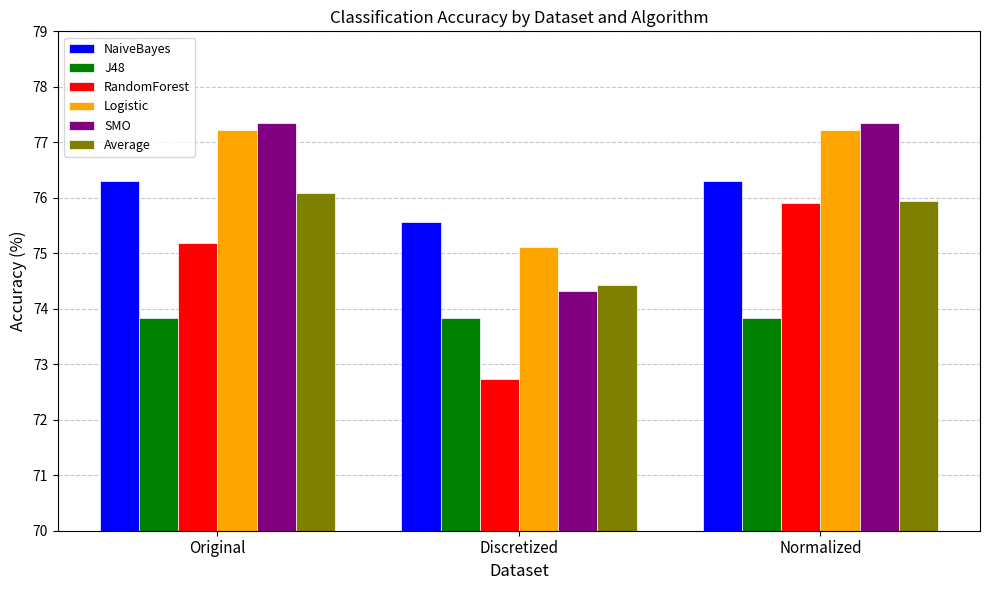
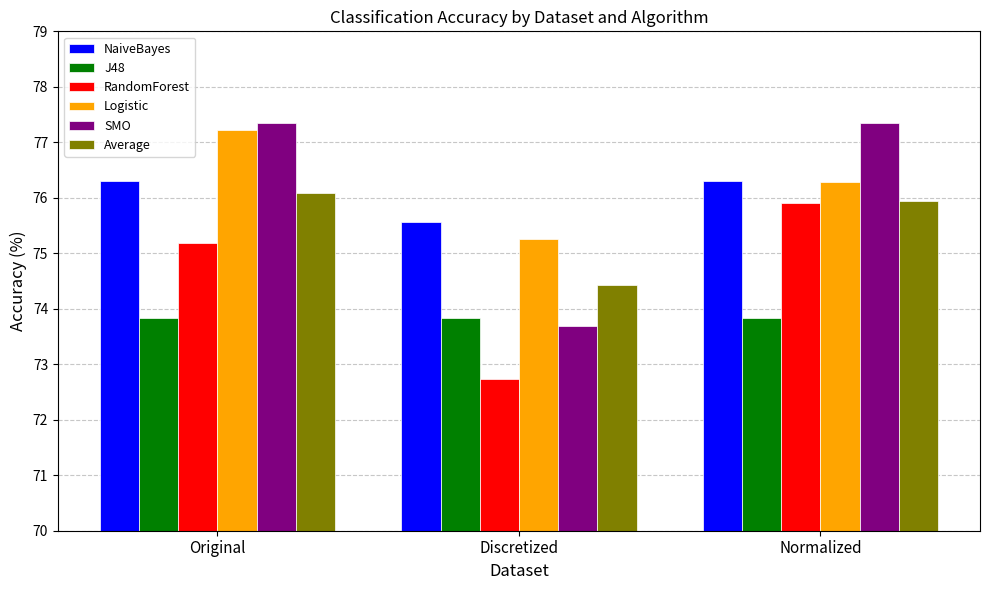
  {
    "NaiveBayes": {
      "Original": 76.3,
      "Discretized": 75.6,
      "Normalized": 76.3
    },
    "J48": {
      "Original": 73.8,
      "Discretized": 73.8,
      "Normalized": 73.8
    },
    "RandomForest": {
      "Original": 75.2,
      "Discretized": 72.7,
      "Normalized": 75.9
    },
    "Logistic": {
      "Original": 77.2,
-     "Discretized": 75.1,
-     "Normalized": 77.2
+     "Discretized": 75.3,
+     "Normalized": 76.3
    },
    "SMO": {
      "Original": 77.3,
-     "Discretized": 74.3,
+     "Discretized": 73.7,
      "Normalized": 77.3
    },
    "Average": {
      "Original": 76.1,
      "Discretized": 74.4,
      "Normalized": 75.9
    }
  }
